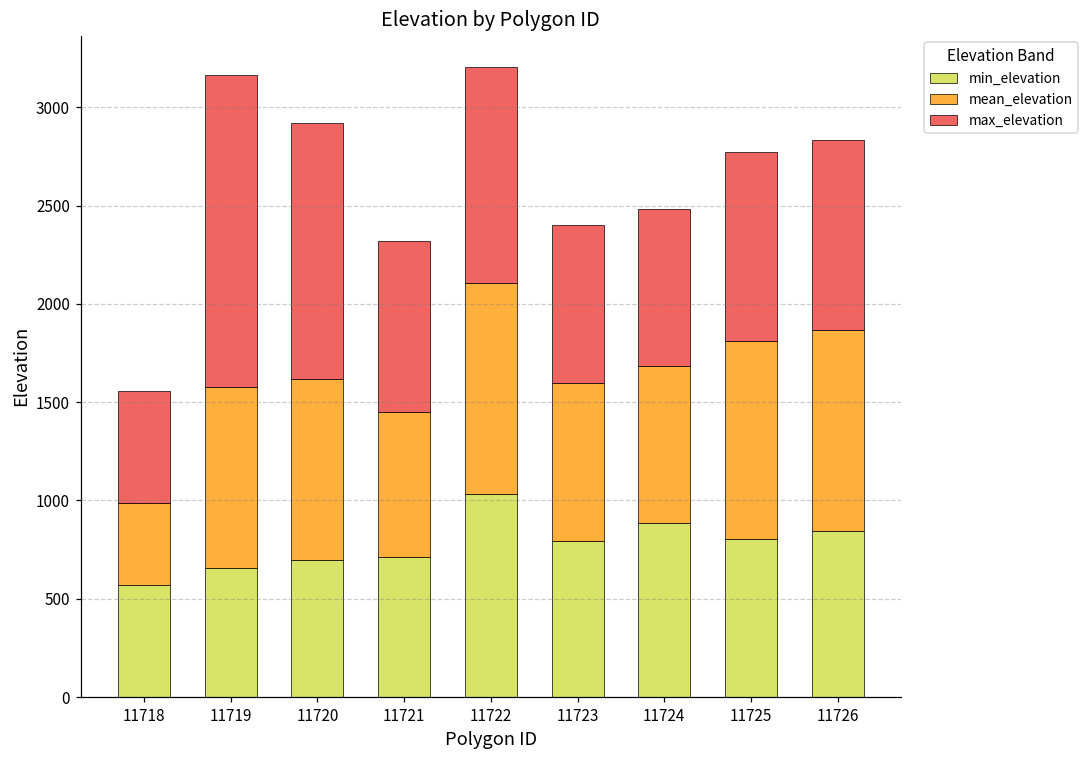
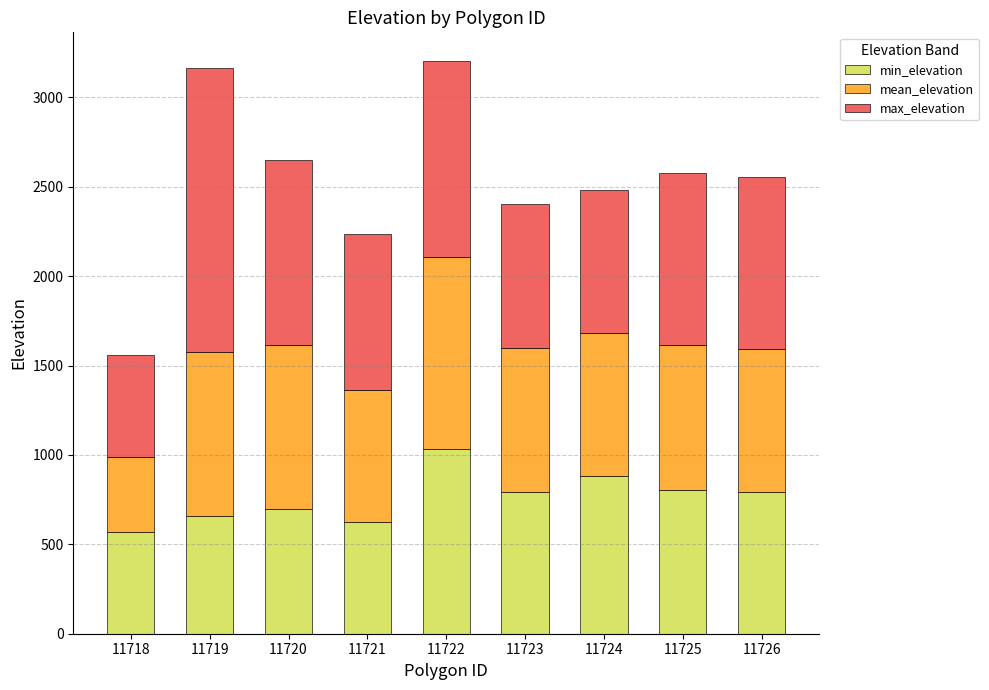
  {
    "min_elevation": {
      "11718": 570,
      "11719": 660,
      "11720": 700,
-     "11721": 710,
+     "11721": 630,
      "11722": 1030,
      "11723": 800,
      "11724": 880,
      "11725": 810,
-     "11726": 850
+     "11726": 790
    },
    "mean_elevation": {
      "11718": 420,
      "11719": 920,
      "11720": 920,
      "11721": 740,
      "11722": 1070,
      "11723": 800,
      "11724": 800,
-     "11725": 1000,
-     "11726": 1020
+     "11725": 810,
+     "11726": 800
    },
    "max_elevation": {
      "11718": 570,
      "11719": 1580,
-     "11720": 1310,
+     "11720": 1030,
      "11721": 870,
      "11722": 1100,
      "11723": 810,
      "11724": 800,
      "11725": 960,
      "11726": 960
    }
  }
